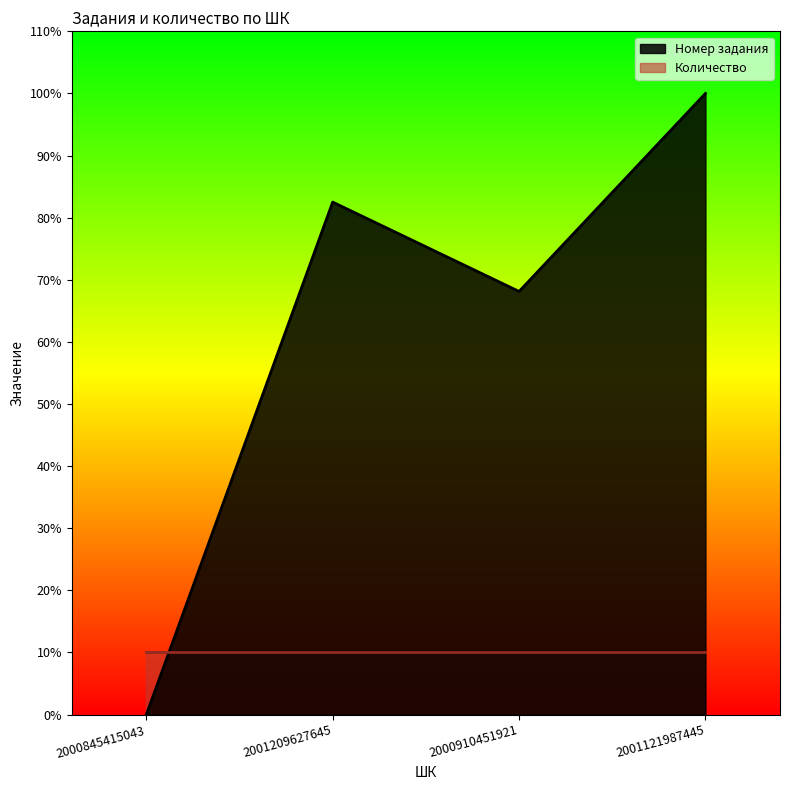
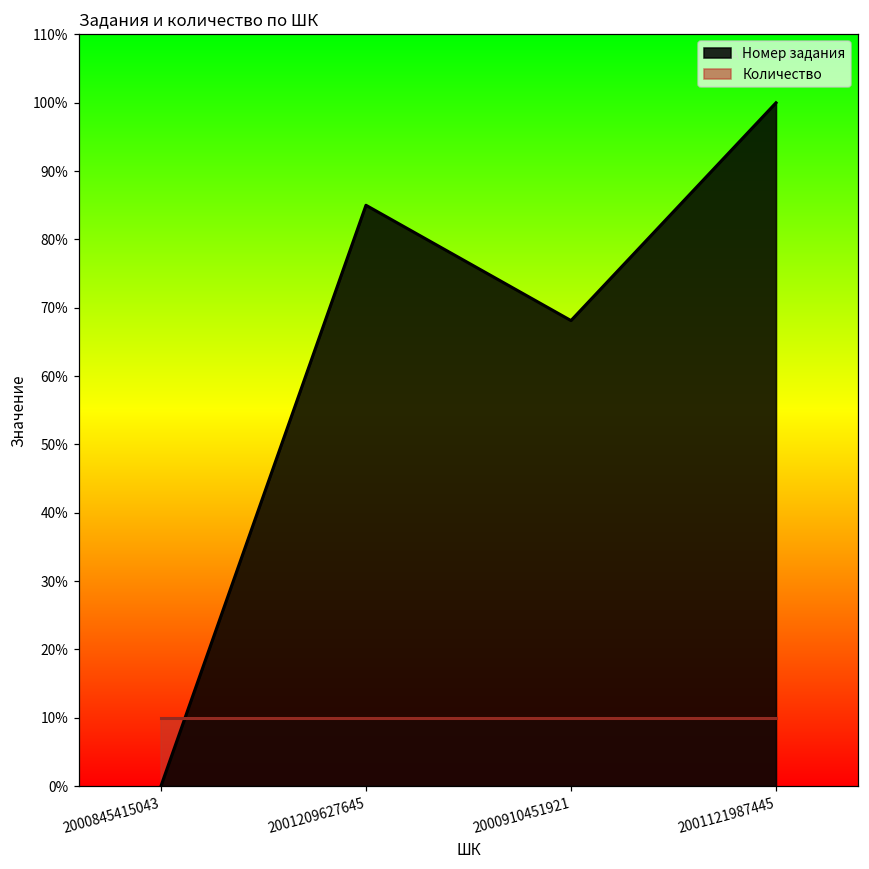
  {
    "Номер задания": {
      "2000845415043": "0%",
-     "2001209627645": "83%",
+     "2001209627645": "85%",
      "2000910451921": "68%",
      "2001121987445": "100%"
    },
    "Количество": {
      "2000845415043": "10%",
      "2001209627645": "10%",
      "2000910451921": "10%",
      "2001121987445": "10%"
    }
  }
